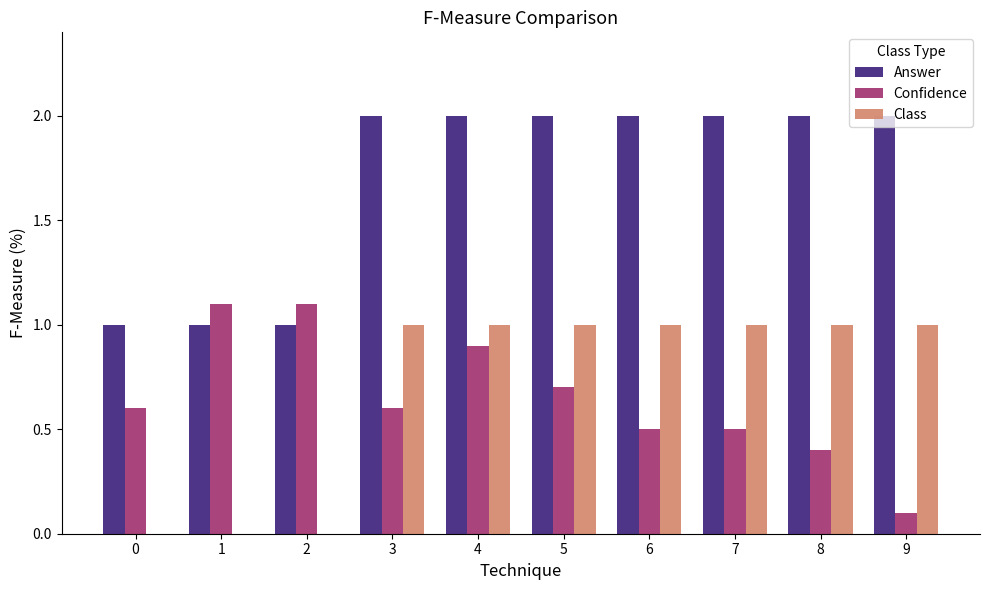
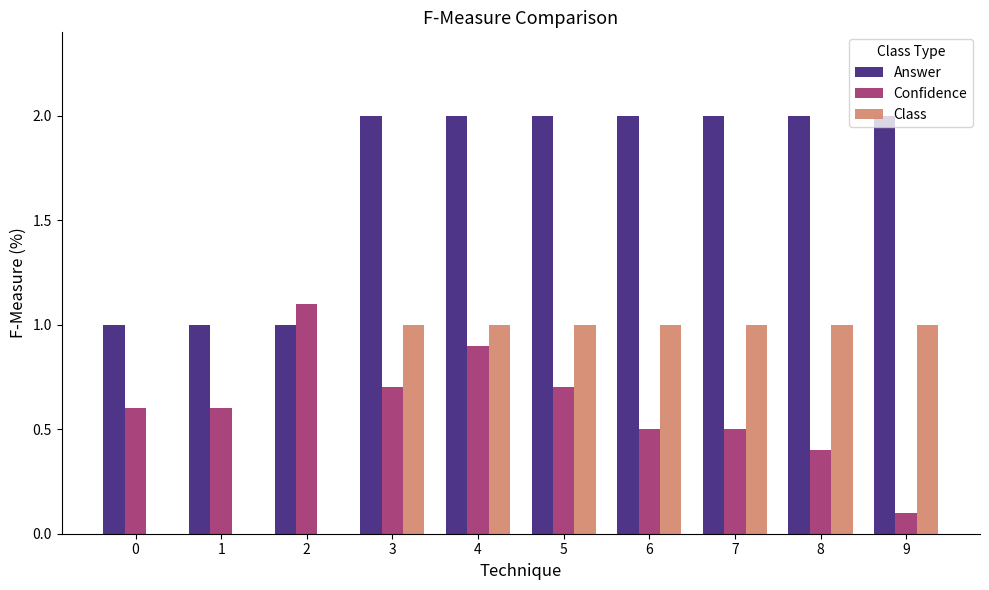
  {
    "Answer": {
      "0": 1.0,
      "1": 1.0,
      "2": 1.0,
      "3": 2.0,
      "4": 2.0,
      "5": 2.0,
      "6": 2.0,
      "7": 2.0,
      "8": 2.0
    },
    "Confidence": {
      "0": 0.6,
-     "1": 1.1,
+     "1": 0.6,
      "2": 1.1,
-     "3": 0.6,
+     "3": 0.7,
      "4": 0.9,
      "5": 0.7,
      "6": 0.5,
      "7": 0.5,
      "8": 0.4,
      "9": 0.1
    },
    "Class": {
      "0": 0.0,
      "1": 0.0,
      "2": 0.0,
      "3": 1.0,
      "4": 1.0,
      "5": 1.0,
      "6": 1.0,
      "7": 1.0,
      "8": 1.0,
      "9": 1.0
    }
  }
